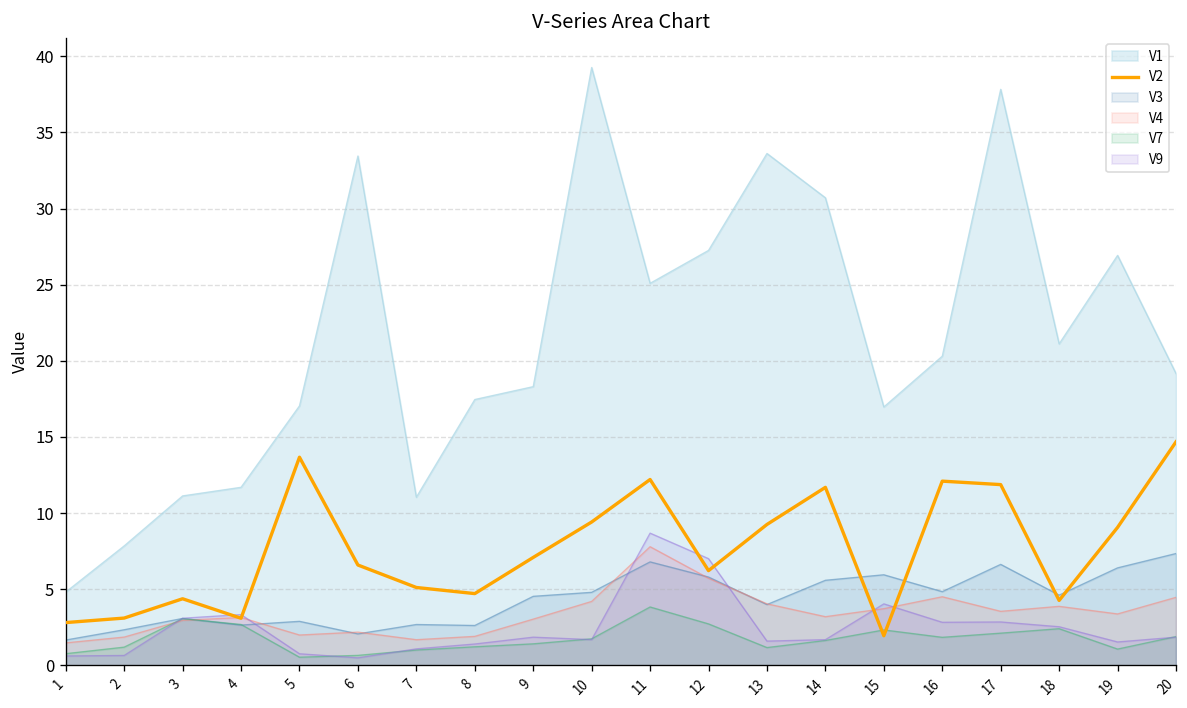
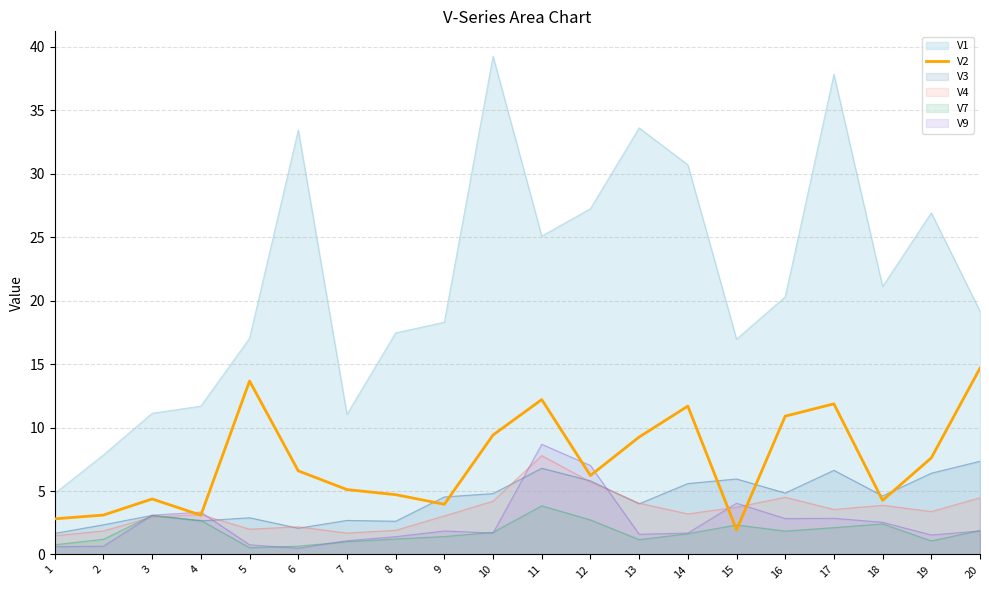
  {
    "V2": {
      "1": 2.8,
      "2": 3.1,
      "3": 4.4,
      "5": 13.7,
      "6": 6.6,
      "7": 5.1,
      "8": 4.7,
-     "9": 7.1,
+     "9": 4.0,
      "10": 9.4,
      "11": 12.2,
      "12": 6.2,
      "13": 9.3,
      "14": 11.7,
      "15": 1.9,
-     "16": 12.1,
+     "16": 10.9,
      "17": 11.9,
      "18": 4.3,
-     "19": 9.1,
+     "19": 7.6,
      "20": 14.7
    }
  }
